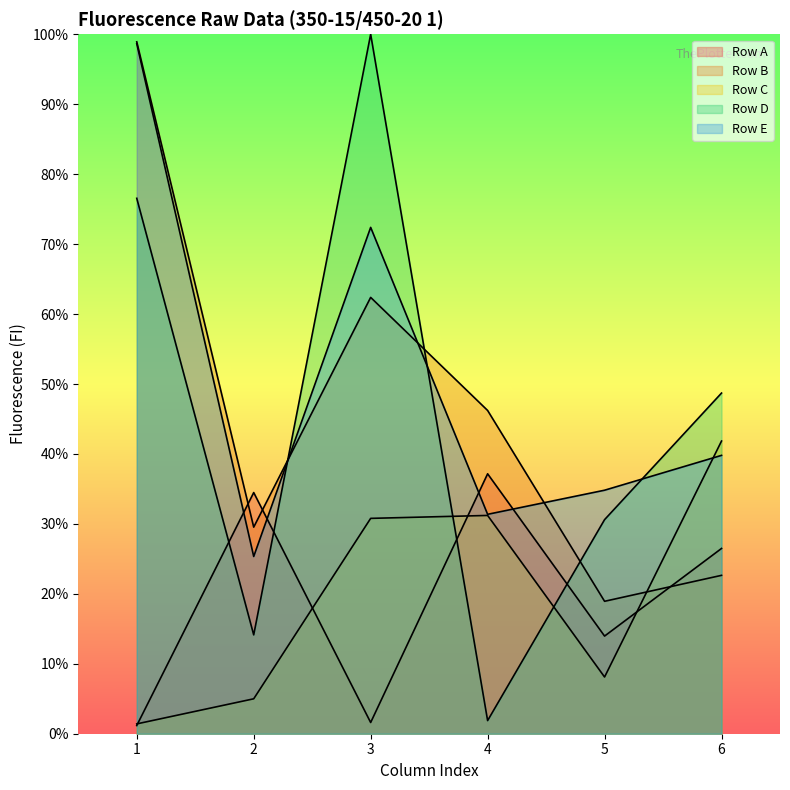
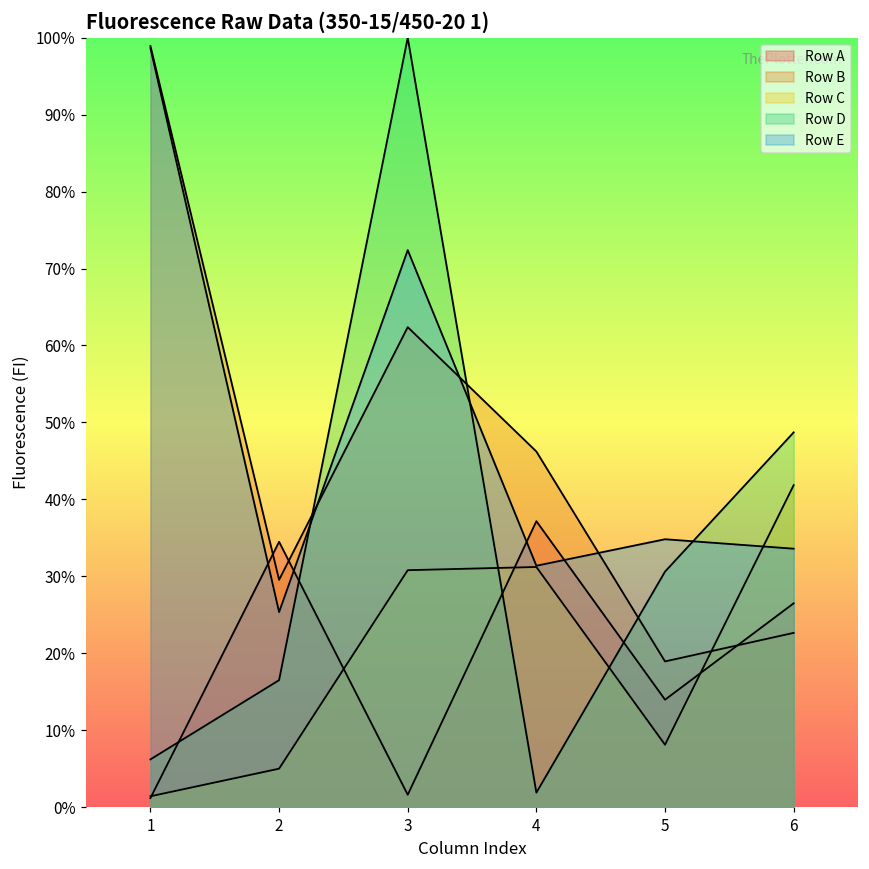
  {
    "Row D": {
-     "1": "77%",
-     "2": "14%",
+     "1": "6%",
+     "2": "16%",
      "3": "100%",
      "4": "2%",
      "5": "31%",
      "6": "49%"
    },
    "Row E": {
      "2": "25%",
      "3": "72%",
      "5": "35%",
-     "6": "40%"
+     "6": "34%"
    }
  }
